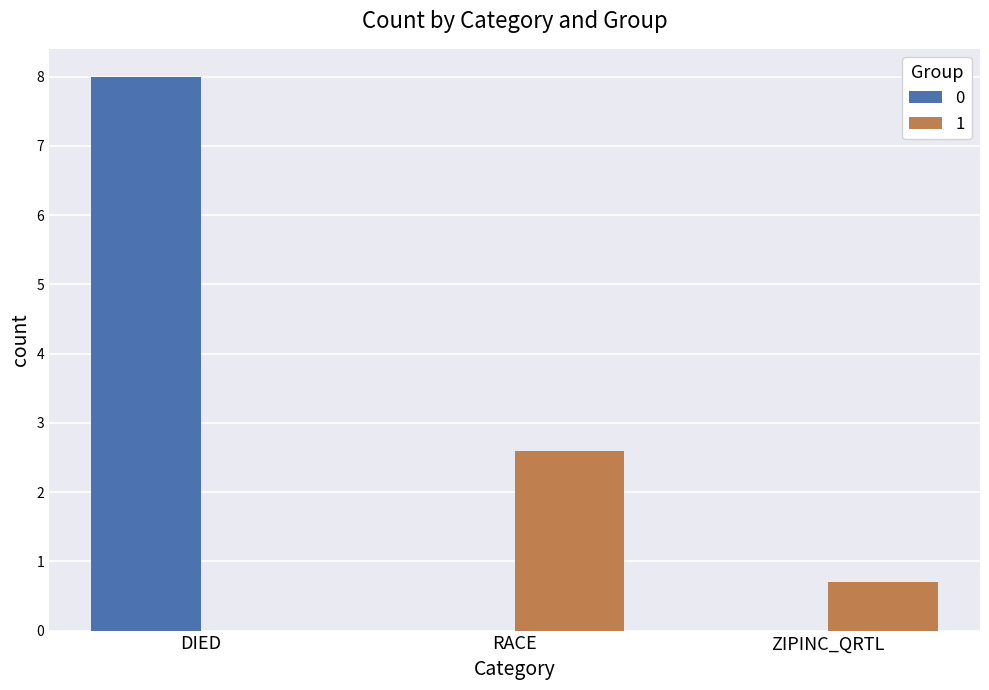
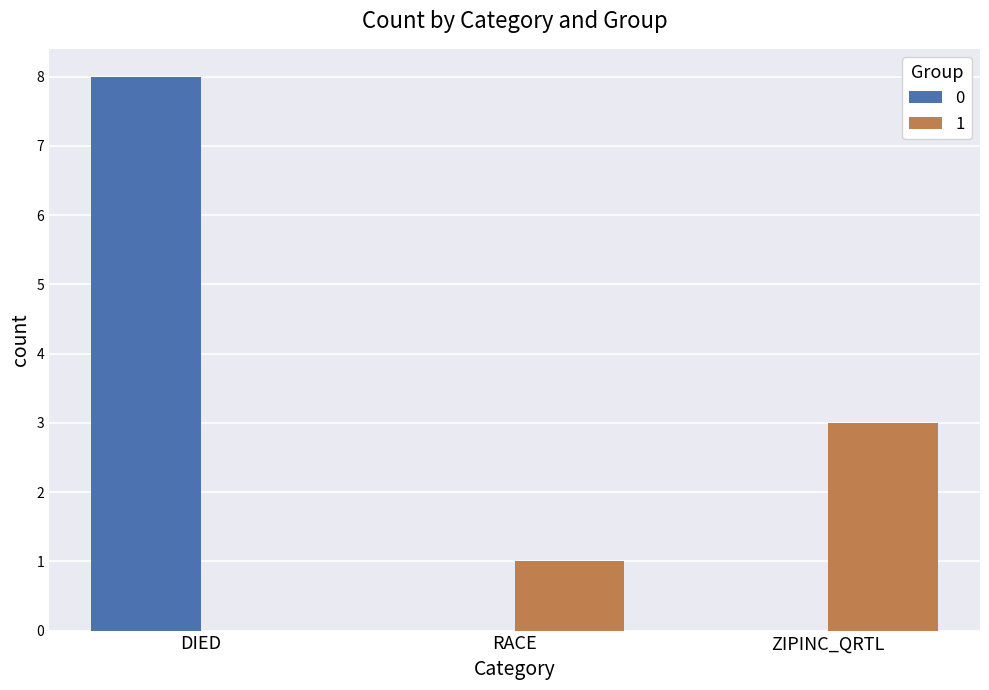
  {
    "0": {
      "DIED": 8.0,
      "RACE": 0.0,
      "ZIPINC_QRTL": 0.0
    },
    "1": {
      "DIED": 0.0,
-     "RACE": 2.6,
-     "ZIPINC_QRTL": 0.7
+     "RACE": 1.0,
+     "ZIPINC_QRTL": 3.0
    }
  }
